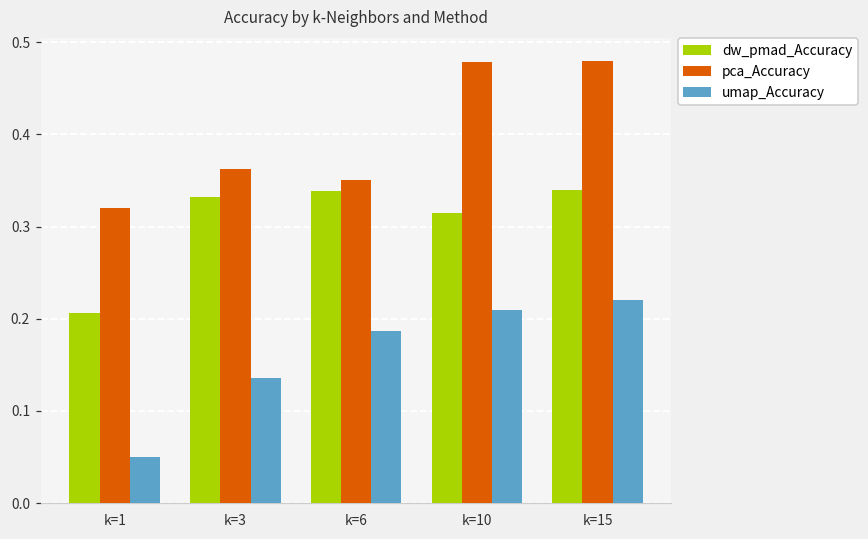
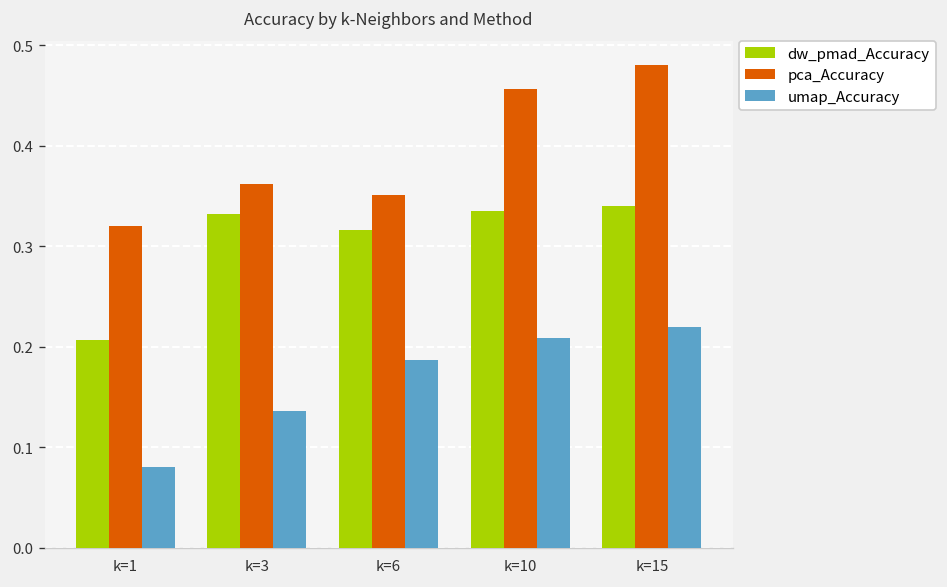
  {
    "dw_pmad_Accuracy": {
      "k=1": 0.21,
      "k=3": 0.33,
-     "k=6": 0.34,
-     "k=10": 0.32,
+     "k=6": 0.32,
+     "k=10": 0.34,
      "k=15": 0.34
    },
    "pca_Accuracy": {
      "k=1": 0.32,
      "k=3": 0.36,
      "k=6": 0.35,
-     "k=10": 0.48,
+     "k=10": 0.46,
      "k=15": 0.48
    },
    "umap_Accuracy": {
-     "k=1": 0.05,
+     "k=1": 0.08,
      "k=3": 0.14,
      "k=6": 0.19,
      "k=10": 0.21,
      "k=15": 0.22
    }
  }
